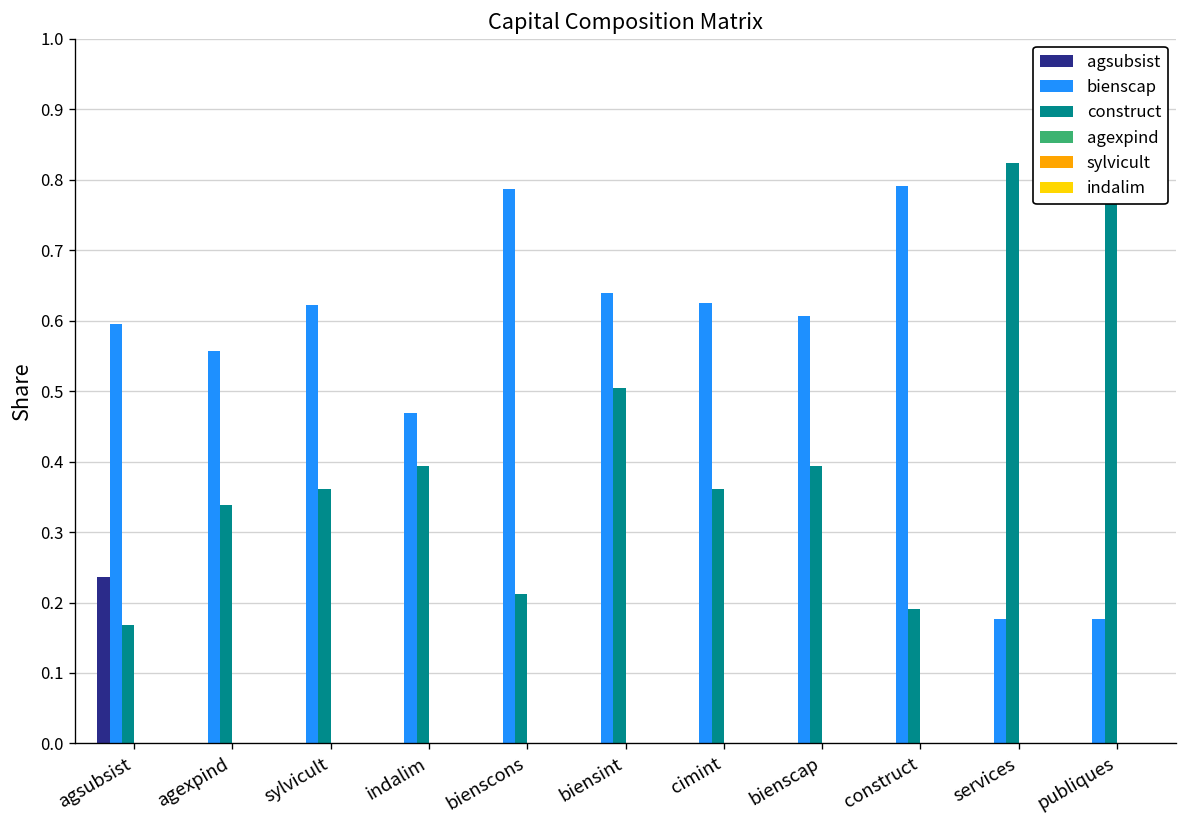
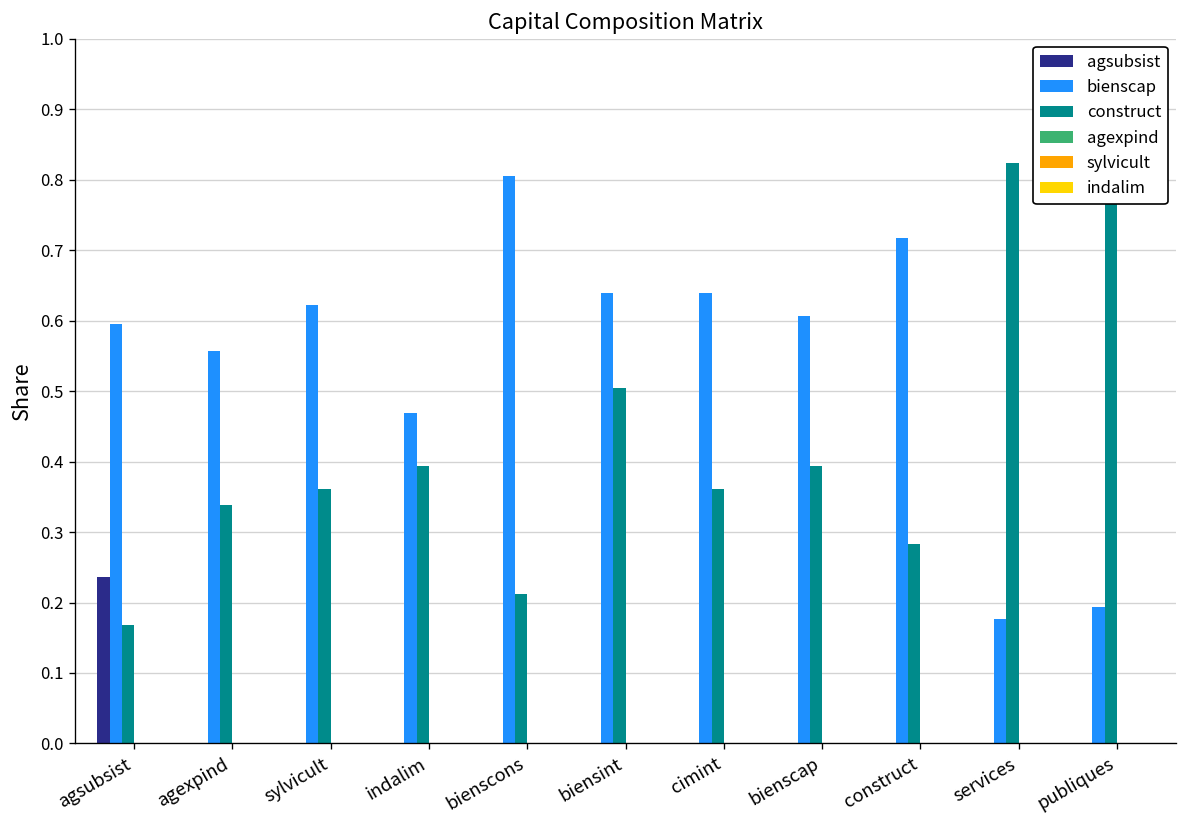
  {
    "agsubsist": {
      "agsubsist": 0.24,
      "agexpind": 0.00,
      "sylvicult": 0.00,
      "indalim": 0.00,
      "bienscons": 0.00,
      "biensint": 0.00,
      "cimint": 0.00,
      "bienscap": 0.00,
      "construct": 0.00,
      "services": 0.00,
      "publiques": 0.00
    },
    "bienscap": {
      "agsubsist": 0.60,
      "agexpind": 0.56,
      "sylvicult": 0.62,
      "indalim": 0.47,
-     "bienscons": 0.79,
+     "bienscons": 0.81,
      "biensint": 0.64,
-     "cimint": 0.62,
+     "cimint": 0.64,
      "bienscap": 0.61,
-     "construct": 0.79,
+     "construct": 0.72,
      "services": 0.18,
-     "publiques": 0.18
+     "publiques": 0.19
    },
    "construct": {
      "agsubsist": 0.17,
      "agexpind": 0.34,
      "sylvicult": 0.36,
      "indalim": 0.39,
      "bienscons": 0.21,
      "biensint": 0.50,
      "cimint": 0.36,
      "bienscap": 0.39,
-     "construct": 0.19,
+     "construct": 0.28,
      "services": 0.82
    },
    "agexpind": {
      "agsubsist": 0.00,
      "agexpind": 0.00,
      "sylvicult": 0.00,
      "indalim": 0.00,
      "bienscons": 0.00,
      "biensint": 0.00,
      "cimint": 0.00,
      "bienscap": 0.00,
      "construct": 0.00,
      "services": 0.00,
      "publiques": 0.00
    }
  }
